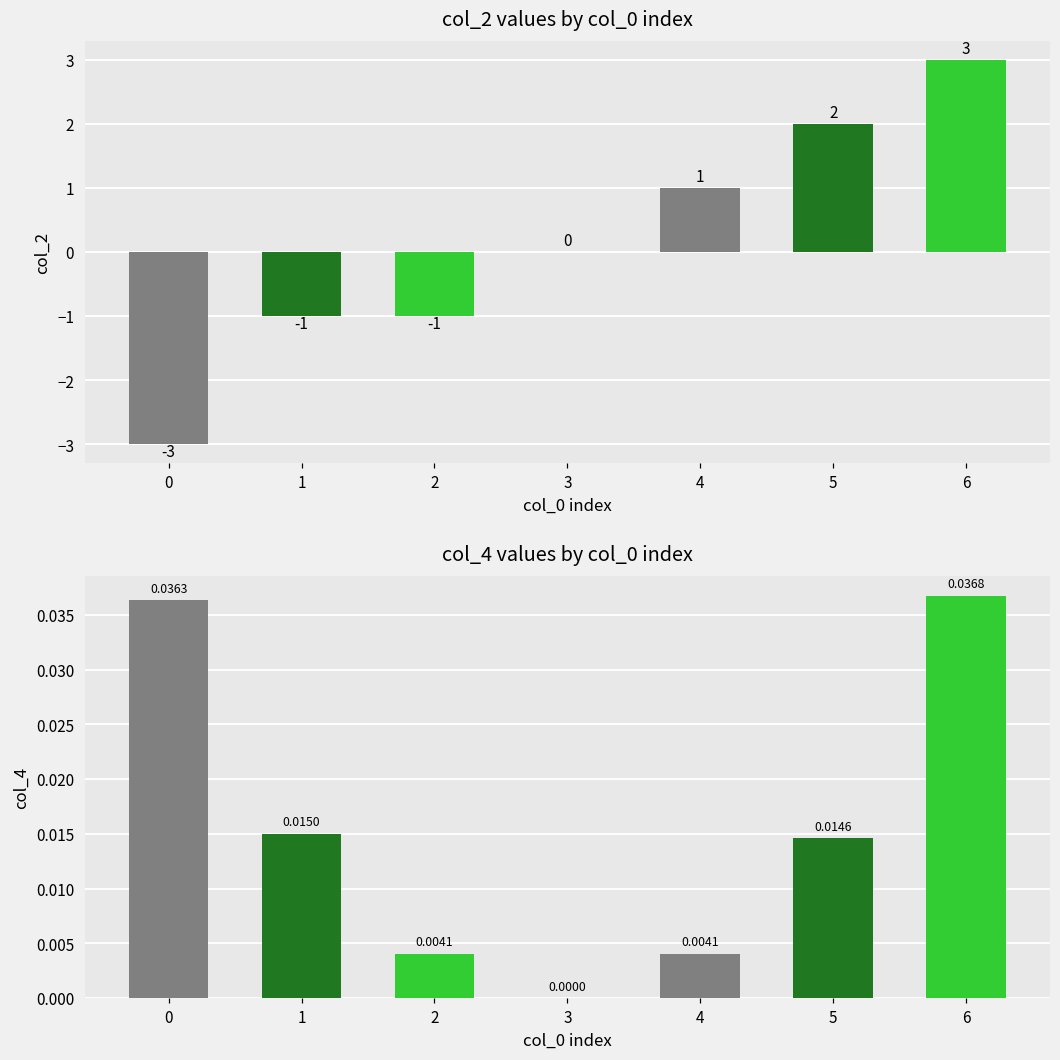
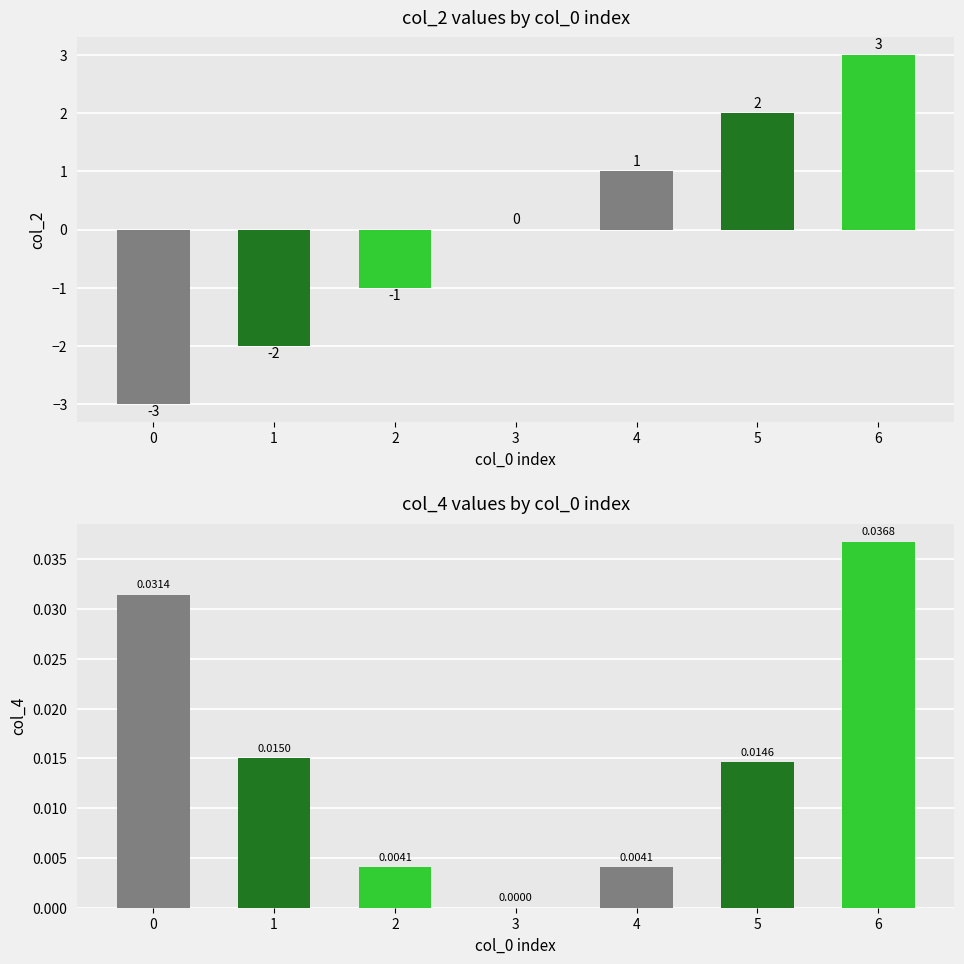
  {
    "col_2 values by col_0 index": {
      "0": -3,
-     "1": -1,
+     "1": -2,
      "2": -1,
      "3": 0,
      "4": 1,
      "5": 2,
      "6": 3
    },
    "col_4 values by col_0 index": {
-     "0": 0.0363,
+     "0": 0.0314,
      "1": 0.0150,
      "2": 0.0041,
      "3": 0.0000,
      "4": 0.0041,
      "5": 0.0146,
      "6": 0.0368
    }
  }
